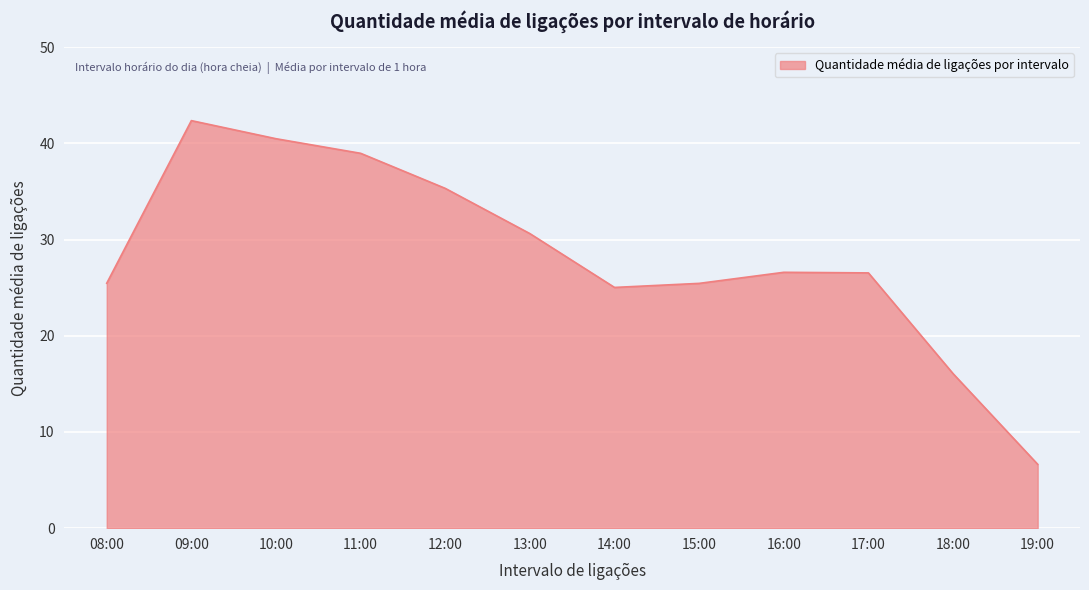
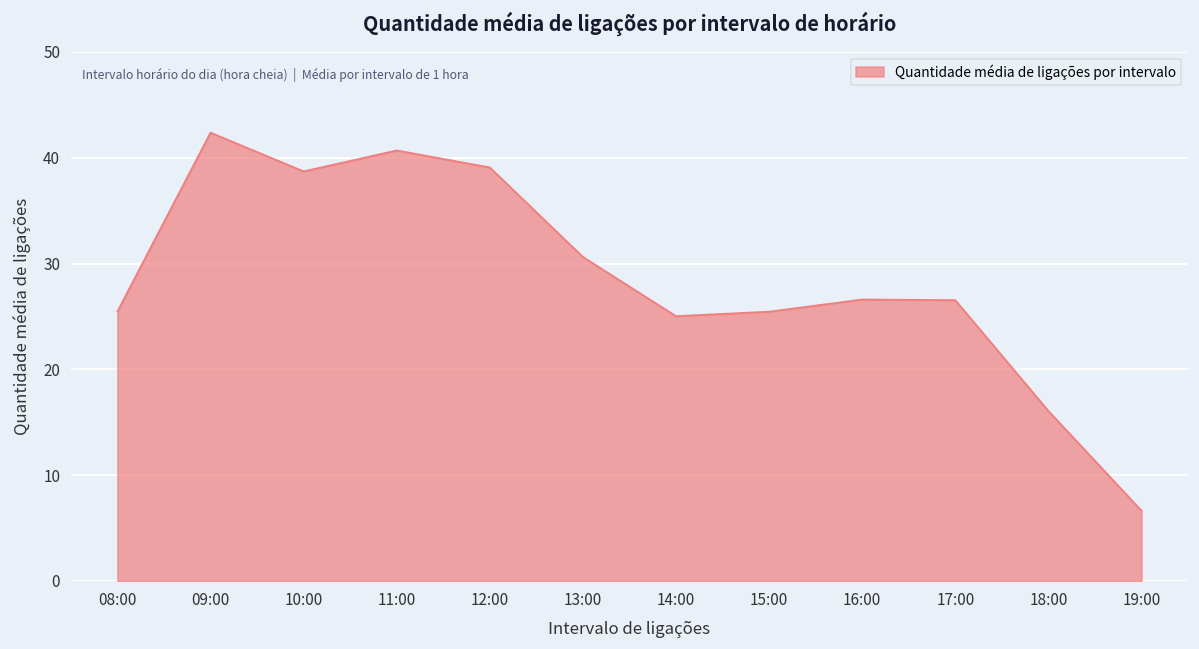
  {
    "08:00": 25,
    "09:00": 42,
-   "10:00": 40,
-   "11:00": 39,
-   "12:00": 35,
+   "10:00": 39,
+   "11:00": 41,
+   "12:00": 39,
    "13:00": 31,
    "14:00": 25,
    "15:00": 25,
    "16:00": 27,
    "17:00": 27,
    "18:00": 16,
    "19:00": 7
  }
